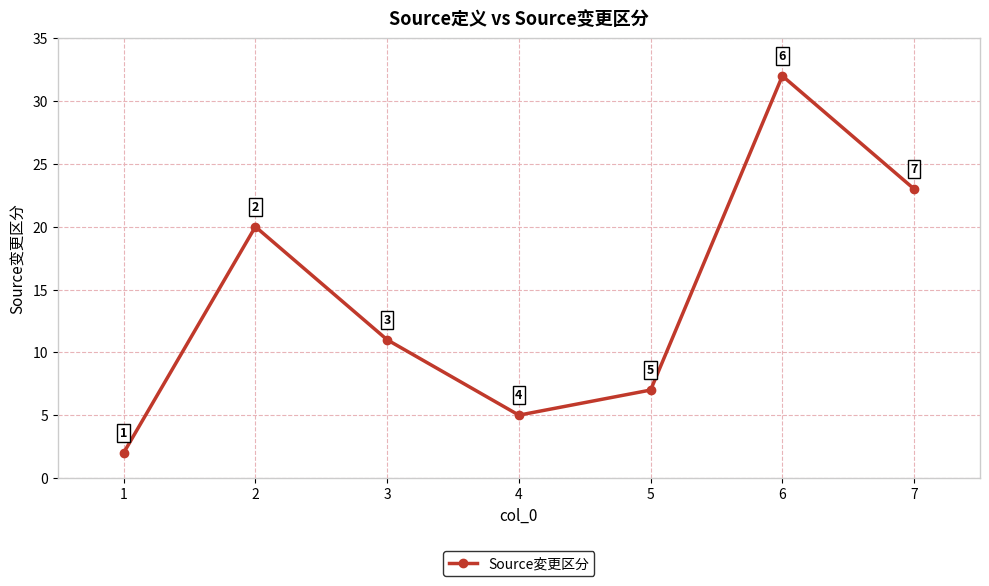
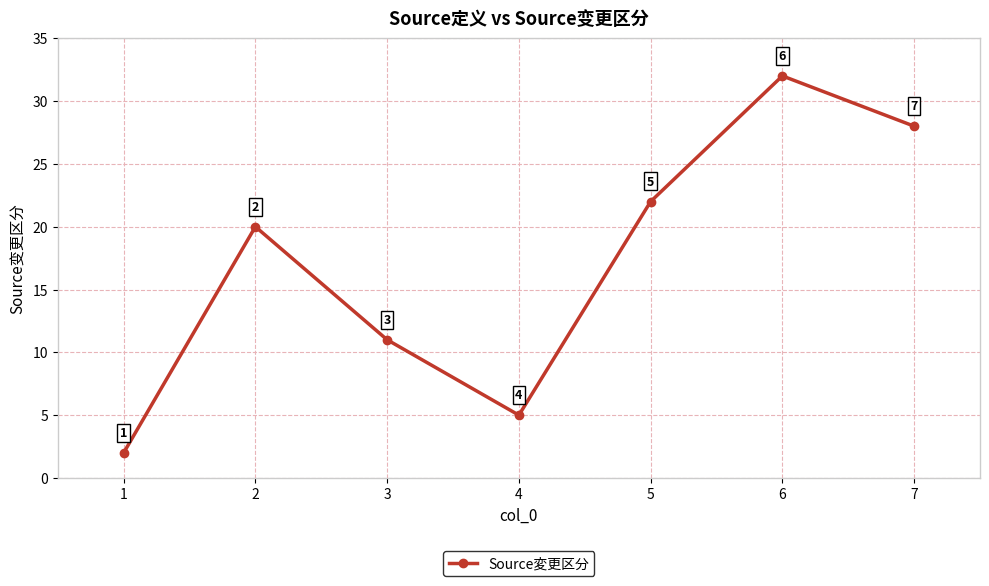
  {
-   "5": 7,
-   "7": 23
+   "5": 22,
+   "7": 28
  }
